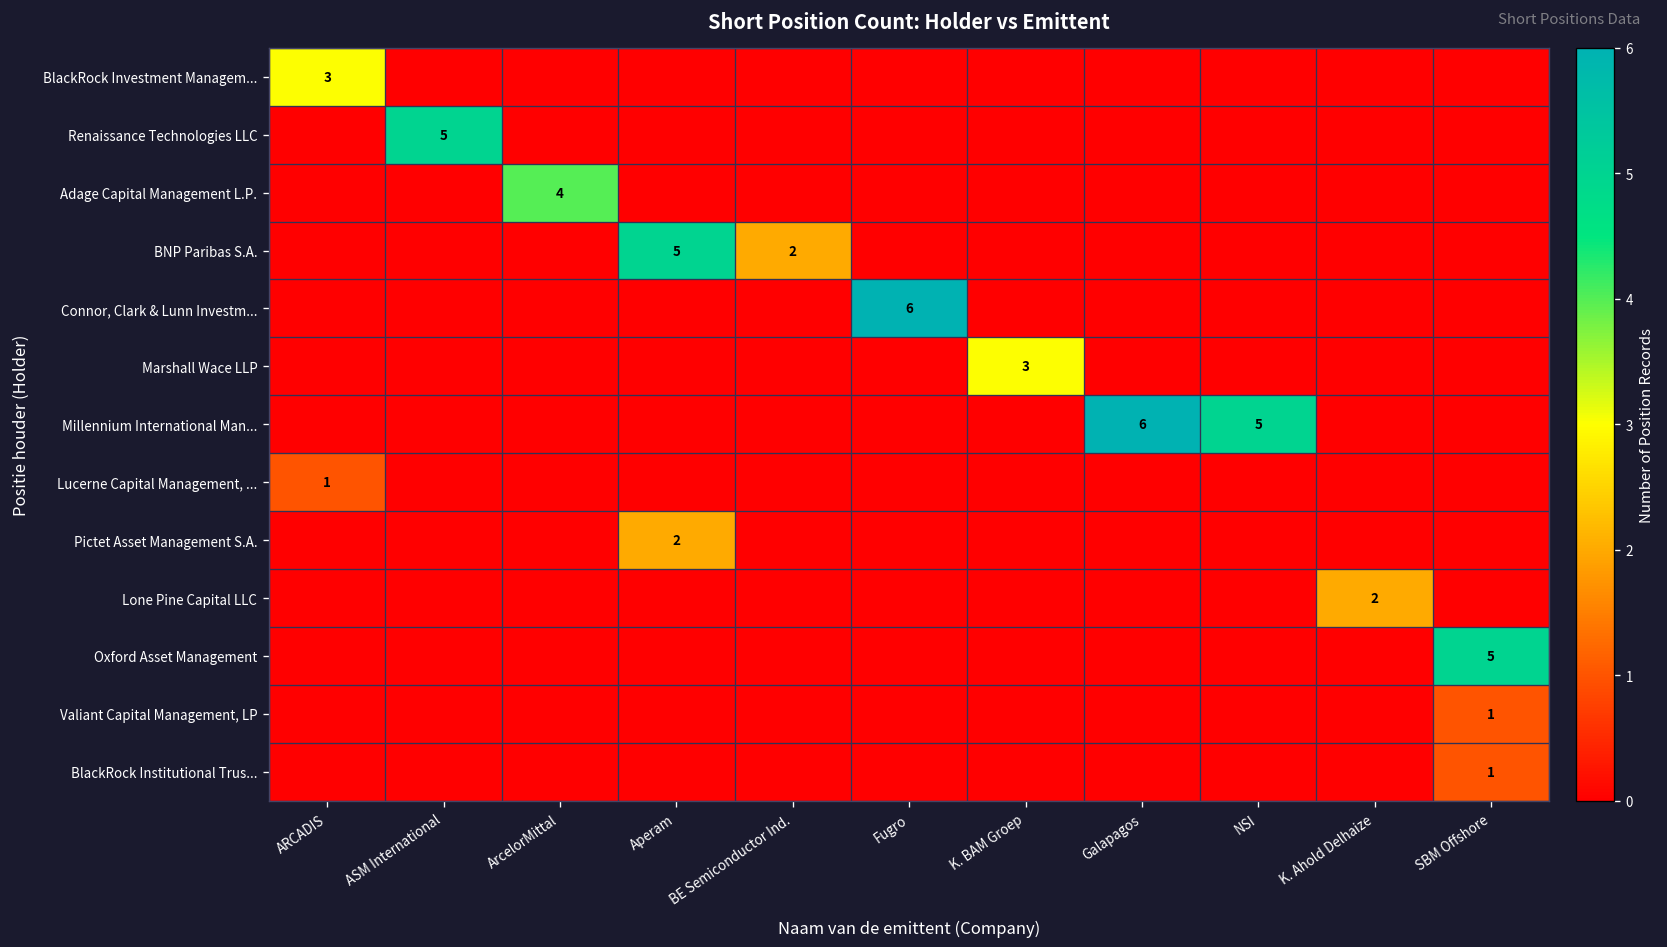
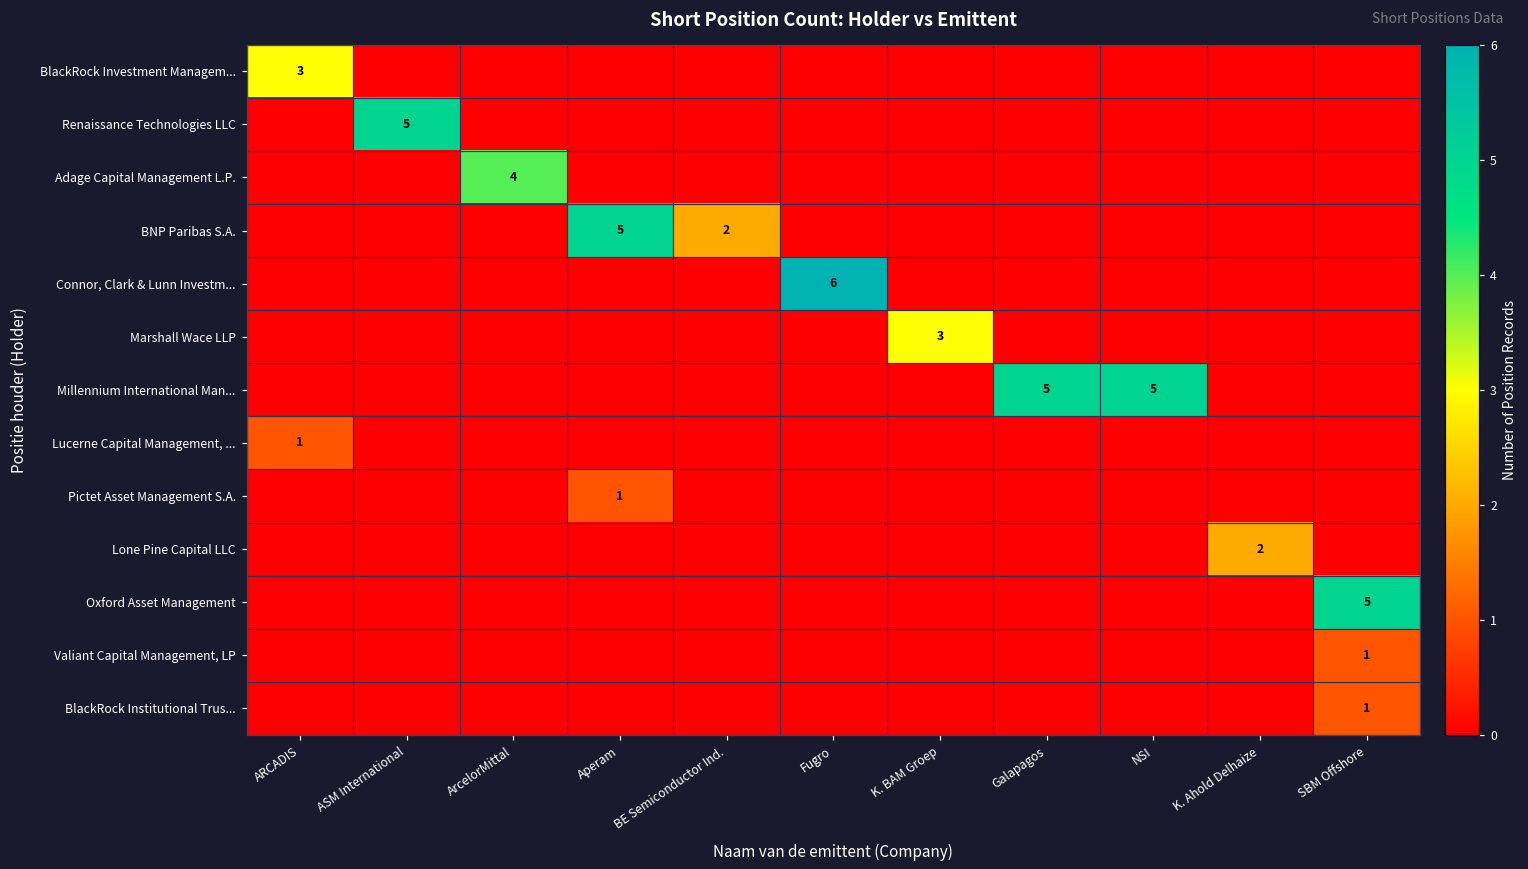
  {
    "BlackRock Investment Managem...": {
      "ARCADIS": 3
    },
    "Renaissance Technologies LLC": {
      "ASM International": 5
    },
    "Adage Capital Management L.P.": {
      "ArcelorMittal": 4
    },
    "BNP Paribas S.A.": {
      "Aperam": 5,
      "BE Semiconductor Ind.": 2
    },
    "Connor, Clark & Lunn Investm...": {
      "Fugro": 6
    },
    "Marshall Wace LLP": {
      "K. BAM Groep": 3
    },
    "Millennium International Man...": {
-     "Galapagos": 6,
+     "Galapagos": 5,
      "NSI": 5
    },
    "Lucerne Capital Management, ...": {
      "ARCADIS": 1
    },
    "Pictet Asset Management S.A.": {
-     "Aperam": 2
+     "Aperam": 1
    },
    "Lone Pine Capital LLC": {
      "K. Ahold Delhaize": 2
    },
    "Oxford Asset Management": {
      "SBM Offshore": 5
    },
    "Valiant Capital Management, LP": {
      "SBM Offshore": 1
    },
    "BlackRock Institutional Trus...": {
      "SBM Offshore": 1
    }
  }
